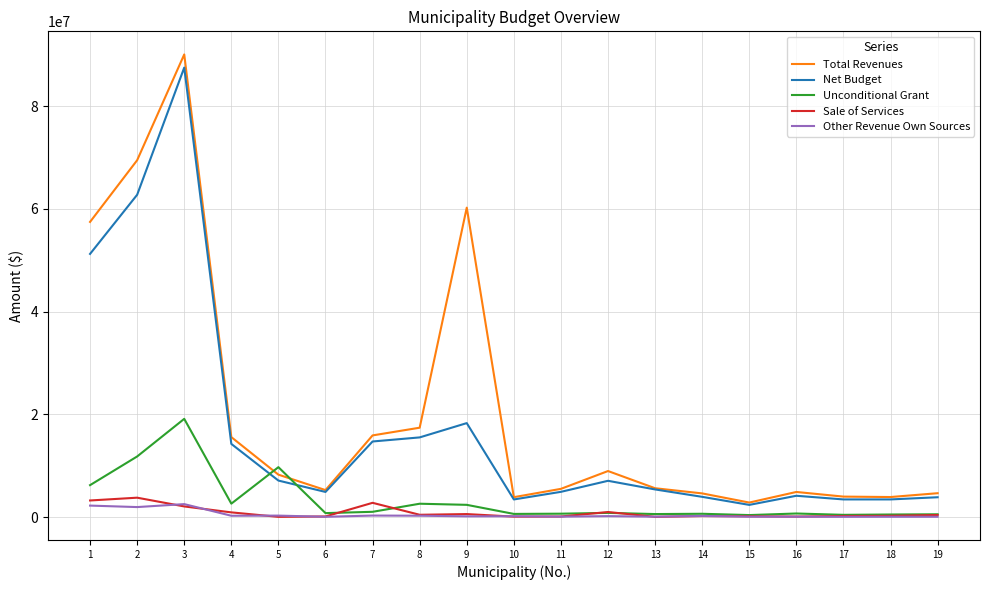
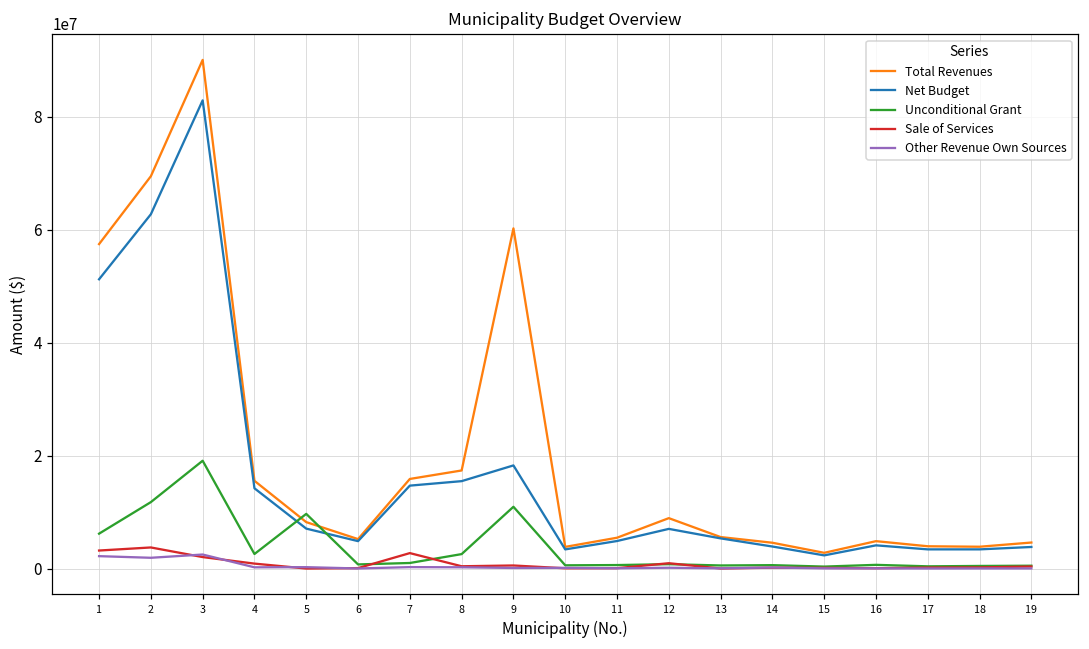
  {
    "Total Revenues": {
      "1": 57000000,
      "2": 69000000,
      "3": 90000000,
      "4": 16000000,
      "5": 8000000,
      "7": 16000000,
      "8": 17000000,
      "9": 60000000,
      "11": 5000000,
      "12": 9000000,
      "14": 5000000,
      "16": 5000000,
      "17": 4000000,
      "19": 5000000
    },
    "Net Budget": {
      "1": 51000000,
      "2": 63000000,
-     "3": 88000000,
+     "3": 83000000,
      "4": 14000000,
      "5": 7000000,
      "7": 15000000,
      "8": 16000000,
      "9": 18000000,
      "11": 5000000,
      "12": 7000000,
      "14": 4000000,
      "16": 4000000,
      "17": 3000000,
      "19": 4000000
    },
    "Unconditional Grant": {
      "1": 6000000,
      "2": 12000000,
      "3": 19000000,
      "4": 3000000,
      "5": 10000000,
      "6": 1000000,
      "7": 1000000,
      "8": 3000000,
-     "9": 2000000,
+     "9": 11000000,
      "11": 1000000,
      "13": 1000000,
      "16": 1000000
    },
    "Sale of Services": {
      "1": 3000000,
      "2": 4000000,
      "4": 1000000,
      "7": 3000000
    },
    "Other Revenue Own Sources": {
      "1": 2000000,
      "2": 2000000,
      "4": 0,
      "7": 0,
      "12": 0
    }
  }
